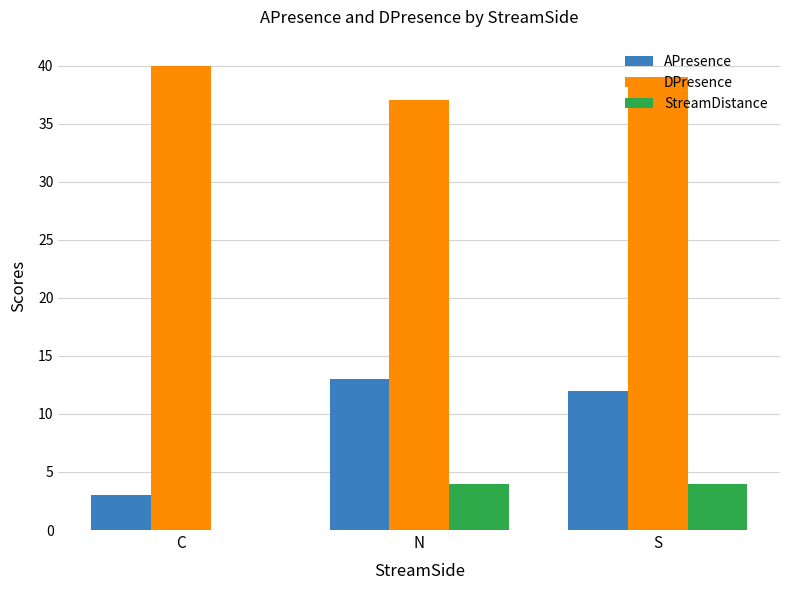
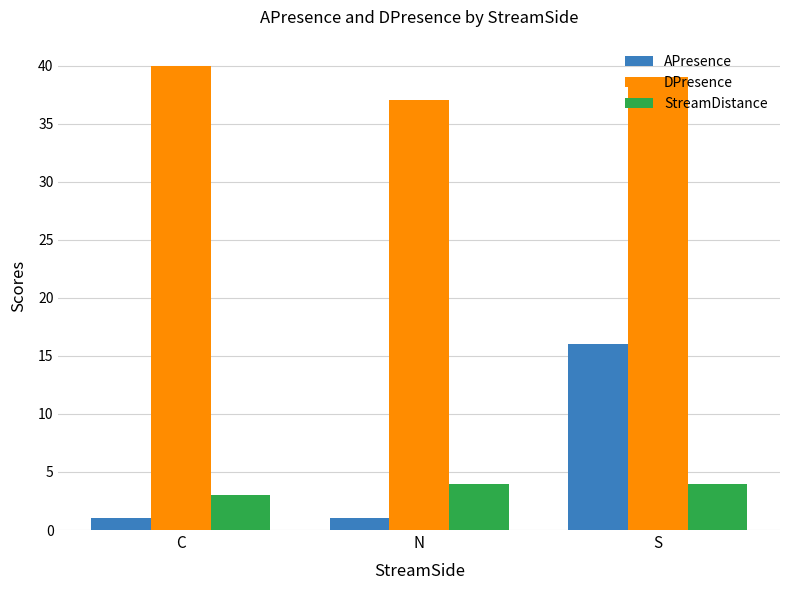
  {
    "APresence": {
-     "C": 3,
-     "N": 13,
-     "S": 12
+     "C": 1,
+     "N": 1,
+     "S": 16
    },
    "DPresence": {
      "C": 40,
      "N": 37,
      "S": 39
    },
    "StreamDistance": {
-     "C": 0,
+     "C": 3,
      "N": 4,
      "S": 4
    }
  }
